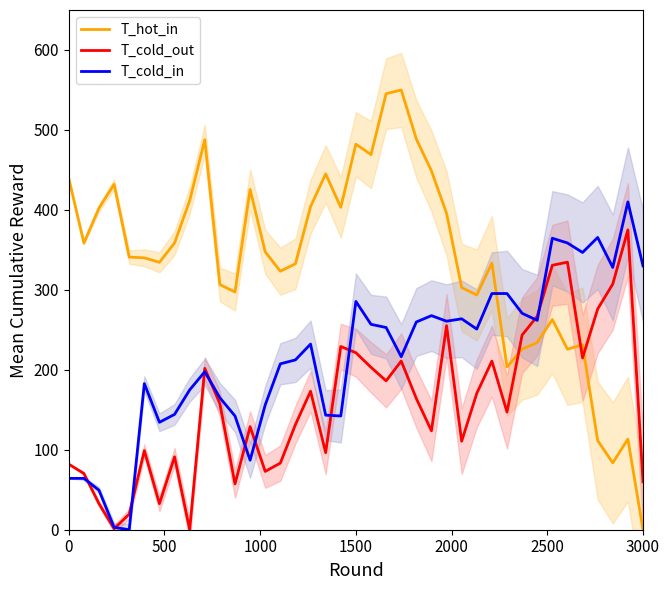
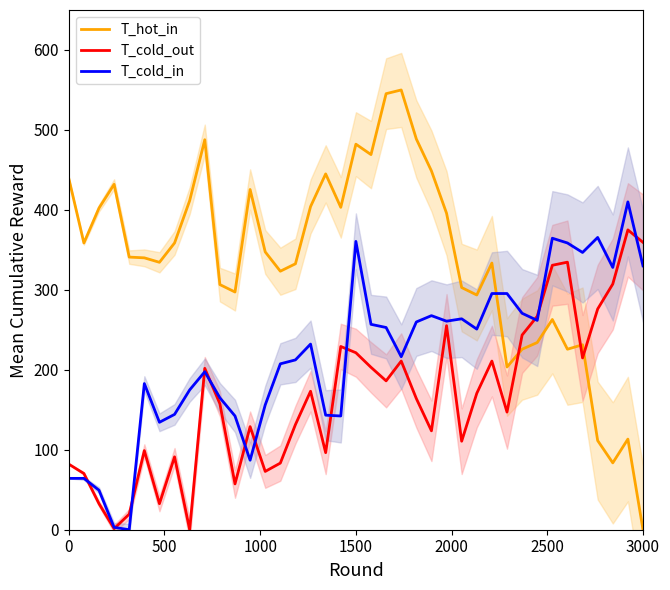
  {
    "T_hot_in": {
      "1500": 480,
      "3000": 0
    },
    "T_cold_out": {
      "1500": 220,
-     "3000": 60
+     "3000": 360
    },
    "T_cold_in": {
-     "1500": 290,
+     "1500": 360,
      "3000": 330
    }
  }
